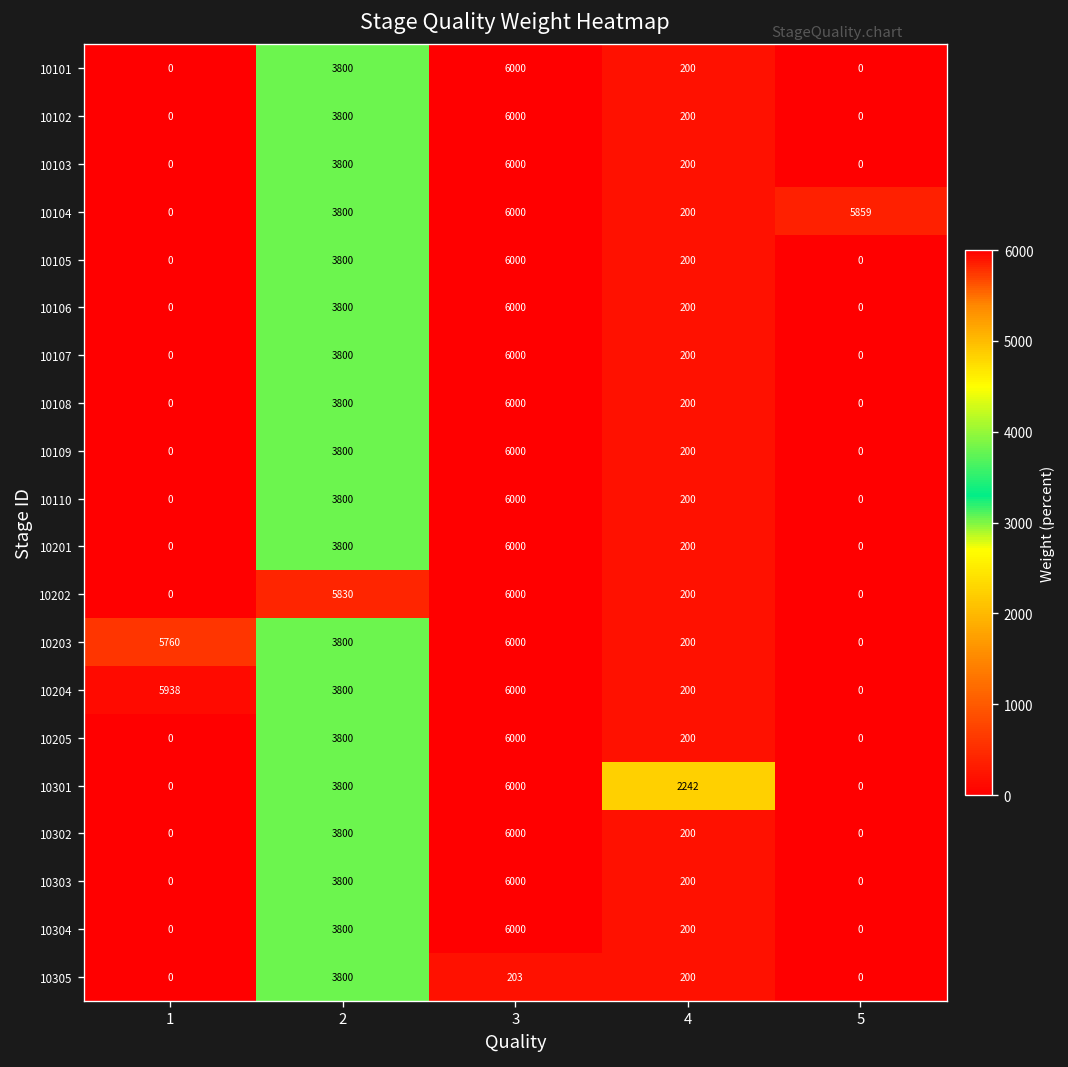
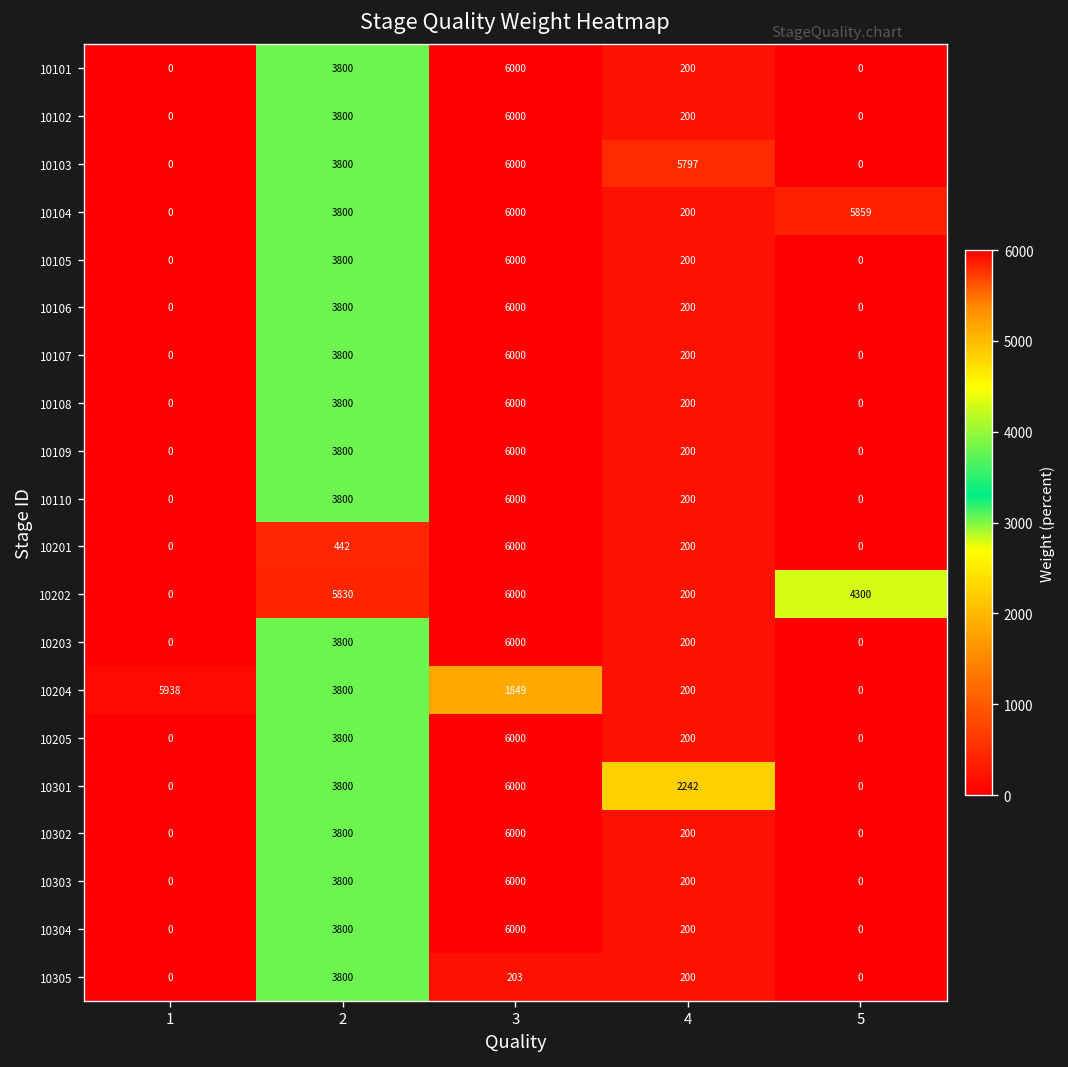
  {
    "10101": {
      "1": 0,
      "2": 3800,
      "3": 6000,
      "4": 200,
      "5": 0
    },
    "10102": {
      "1": 0,
      "2": 3800,
      "3": 6000,
      "4": 200,
      "5": 0
    },
    "10103": {
      "1": 0,
      "2": 3800,
      "3": 6000,
-     "4": 200,
+     "4": 5797,
      "5": 0
    },
    "10104": {
      "1": 0,
      "2": 3800,
      "3": 6000,
      "4": 200,
      "5": 5859
    },
    "10105": {
      "1": 0,
      "2": 3800,
      "3": 6000,
      "4": 200,
      "5": 0
    },
    "10106": {
      "1": 0,
      "2": 3800,
      "3": 6000,
      "4": 200,
      "5": 0
    },
    "10107": {
      "1": 0,
      "2": 3800,
      "3": 6000,
      "4": 200,
      "5": 0
    },
    "10108": {
      "1": 0,
      "2": 3800,
      "3": 6000,
      "4": 200,
      "5": 0
    },
    "10109": {
      "1": 0,
      "2": 3800,
      "3": 6000,
      "4": 200,
      "5": 0
    },
    "10110": {
      "1": 0,
      "2": 3800,
      "3": 6000,
      "4": 200,
      "5": 0
    },
    "10201": {
      "1": 0,
-     "2": 3800,
+     "2": 442,
      "3": 6000,
      "4": 200,
      "5": 0
    },
    "10202": {
      "1": 0,
      "2": 5830,
      "3": 6000,
      "4": 200,
-     "5": 0
+     "5": 4300
    },
    "10203": {
-     "1": 5760,
+     "1": 0,
      "2": 3800,
      "3": 6000,
      "4": 200,
      "5": 0
    },
    "10204": {
      "1": 5938,
      "2": 3800,
-     "3": 6000,
+     "3": 1849,
      "4": 200,
      "5": 0
    },
    "10205": {
      "1": 0,
      "2": 3800,
      "3": 6000,
      "4": 200,
      "5": 0
    },
    "10301": {
      "1": 0,
      "2": 3800,
      "3": 6000,
      "4": 2242,
      "5": 0
    },
    "10302": {
      "1": 0,
      "2": 3800,
      "3": 6000,
      "4": 200,
      "5": 0
    },
    "10303": {
      "1": 0,
      "2": 3800,
      "3": 6000,
      "4": 200,
      "5": 0
    },
    "10304": {
      "1": 0,
      "2": 3800,
      "3": 6000,
      "4": 200,
      "5": 0
    },
    "10305": {
      "1": 0,
      "2": 3800,
      "3": 203,
      "4": 200,
      "5": 0
    }
  }
